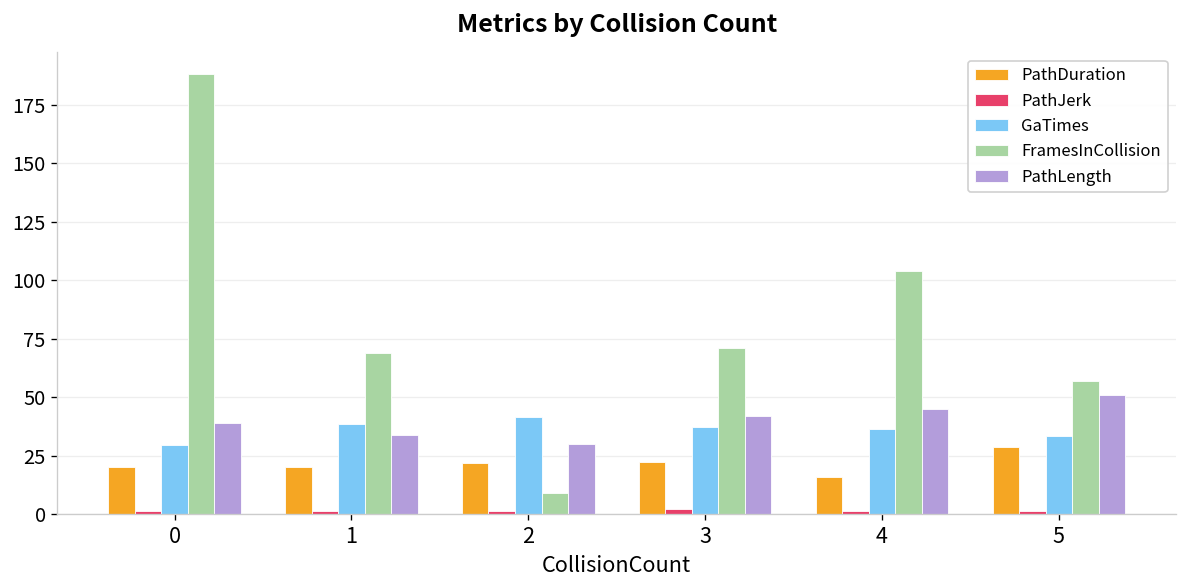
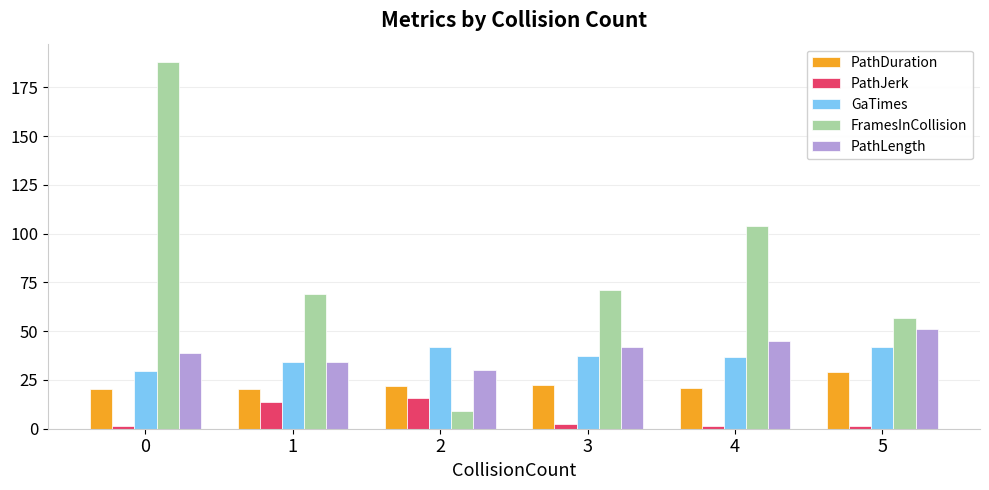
  {
    "PathDuration": {
      "0": 20,
      "1": 20,
      "2": 22,
      "3": 22,
-     "4": 16,
+     "4": 21,
      "5": 29
    },
    "PathJerk": {
      "0": 1,
-     "1": 2,
-     "2": 1,
+     "1": 14,
+     "2": 16,
      "3": 2,
      "4": 2
    },
    "GaTimes": {
      "0": 30,
-     "1": 39,
+     "1": 34,
      "2": 42,
      "3": 37,
      "4": 37,
-     "5": 33
+     "5": 42
    },
    "FramesInCollision": {
      "0": 188,
      "1": 69,
      "2": 9,
      "3": 71,
      "4": 104,
      "5": 57
    },
    "PathLength": {
      "0": 39,
      "1": 34,
      "2": 30,
      "3": 42,
      "4": 45,
      "5": 51
    }
  }
